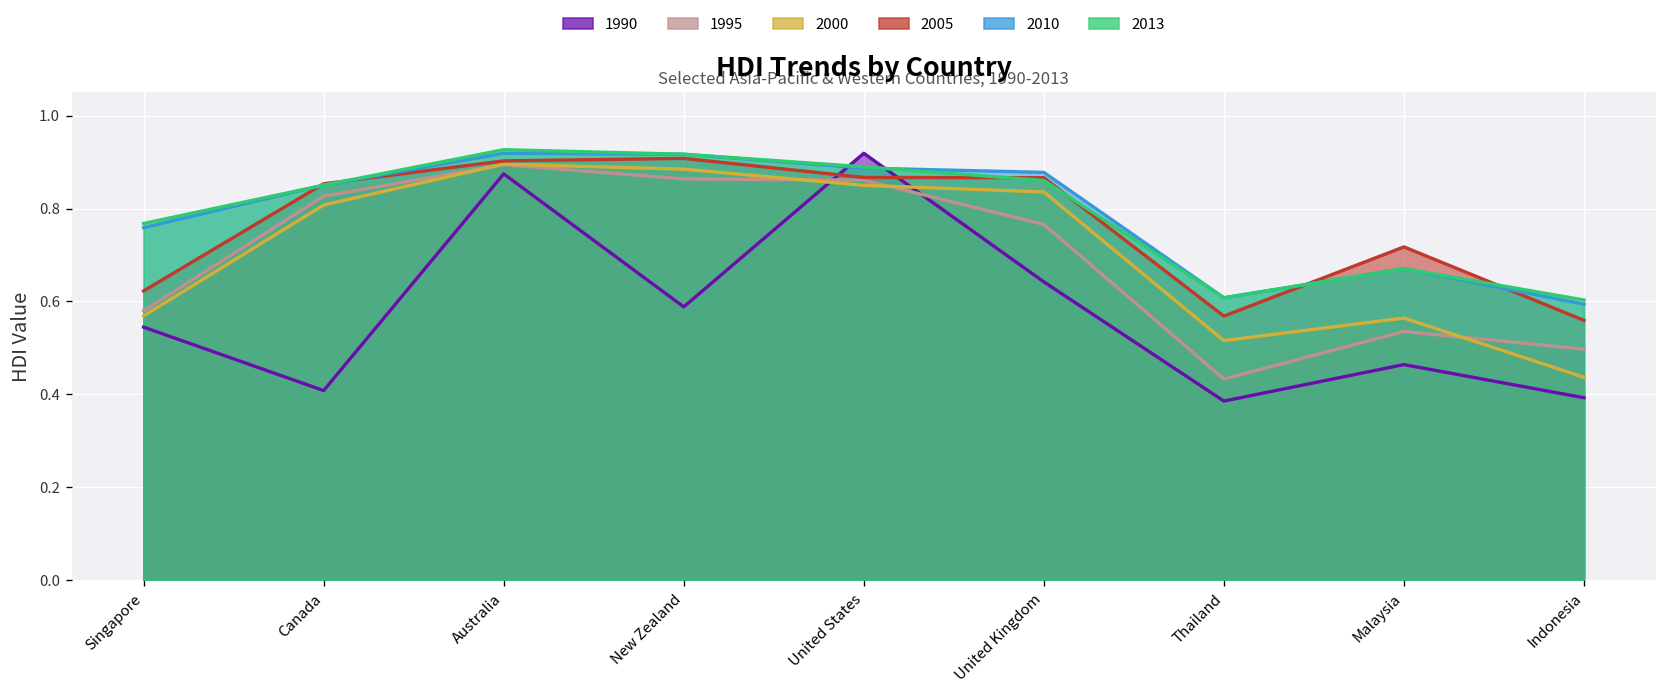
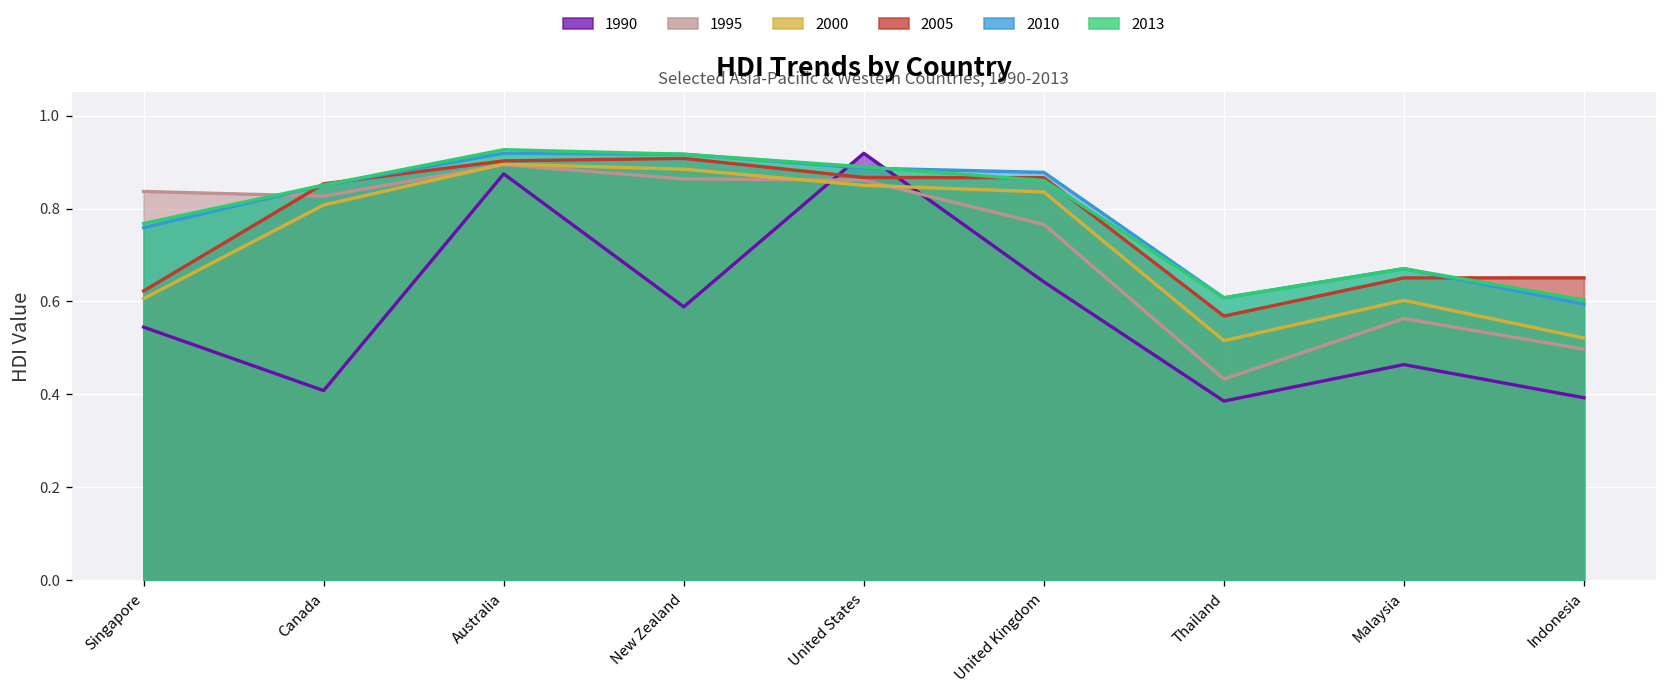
  {
    "1990": {
      "Singapore": 0.54,
      "Canada": 0.41,
      "Australia": 0.87,
      "New Zealand": 0.59,
      "United States": 0.92,
      "United Kingdom": 0.64,
      "Thailand": 0.39,
      "Malaysia": 0.46,
      "Indonesia": 0.39
    },
    "1995": {
-     "Singapore": 0.58,
+     "Singapore": 0.84,
      "Canada": 0.83,
      "New Zealand": 0.86,
      "United Kingdom": 0.77,
      "Thailand": 0.43,
-     "Malaysia": 0.54,
+     "Malaysia": 0.56,
      "Indonesia": 0.50
    },
    "2000": {
-     "Singapore": 0.57,
+     "Singapore": 0.61,
      "Canada": 0.81,
      "New Zealand": 0.88,
      "United States": 0.85,
      "United Kingdom": 0.84,
      "Thailand": 0.52,
-     "Malaysia": 0.56,
-     "Indonesia": 0.44
+     "Malaysia": 0.60,
+     "Indonesia": 0.52
    },
    "2005": {
      "Singapore": 0.62,
      "Australia": 0.90,
      "New Zealand": 0.91,
      "Thailand": 0.57,
-     "Malaysia": 0.72,
-     "Indonesia": 0.56
+     "Malaysia": 0.65,
+     "Indonesia": 0.65
    },
    "2010": {
      "Singapore": 0.76,
      "Australia": 0.92,
      "United Kingdom": 0.88,
      "Indonesia": 0.59
    },
    "2013": {
      "Singapore": 0.77,
      "Australia": 0.93,
      "Indonesia": 0.60
    }
  }
